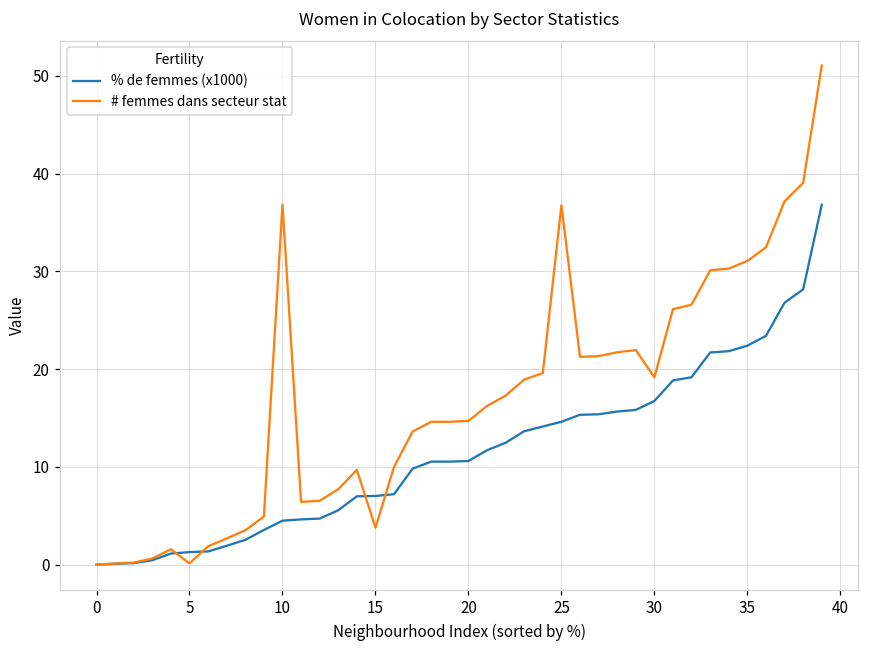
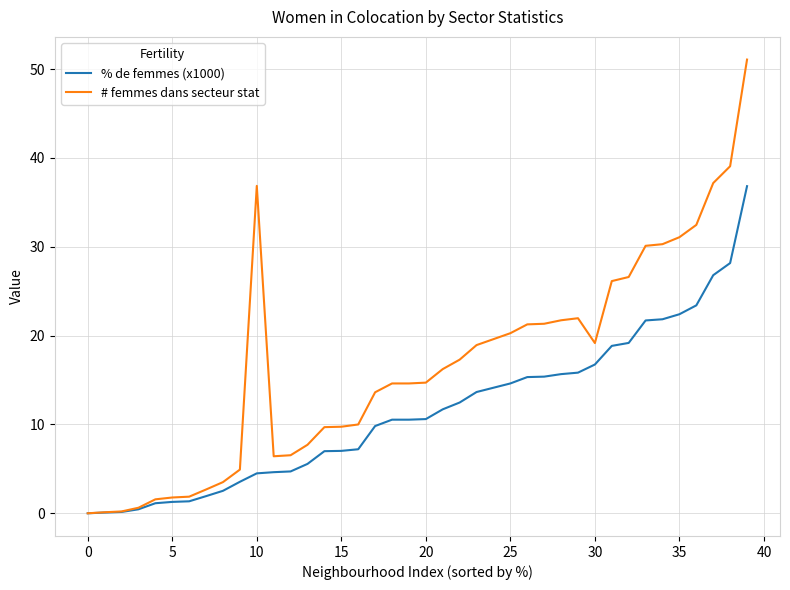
  {
    "% de femmes (x1000)": {
      "5": 1,
      "10": 4,
      "15": 7,
      "20": 11,
      "25": 15,
      "30": 17,
      "35": 22
    },
    "# femmes dans secteur stat": {
-     "5": 0,
+     "5": 2,
      "10": 37,
-     "15": 4,
+     "15": 10,
      "20": 15,
-     "25": 37,
+     "25": 20,
      "30": 19,
      "35": 31
    }
  }
